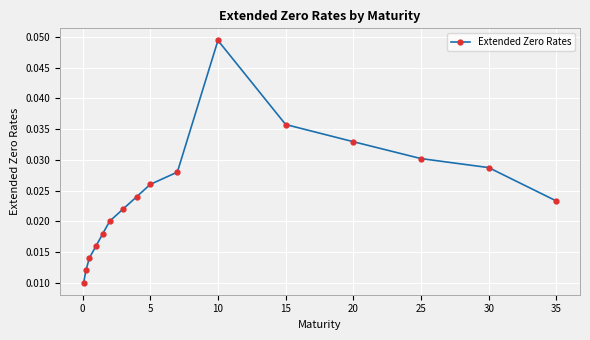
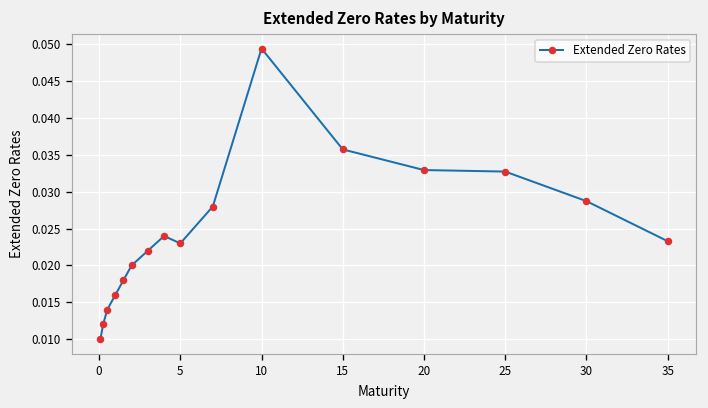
  {
-   "5": 0.026,
+   "5": 0.023,
    "10": 0.049,
    "15": 0.036,
    "20": 0.033,
-   "25": 0.030,
+   "25": 0.033,
    "30": 0.029,
    "35": 0.023
  }
